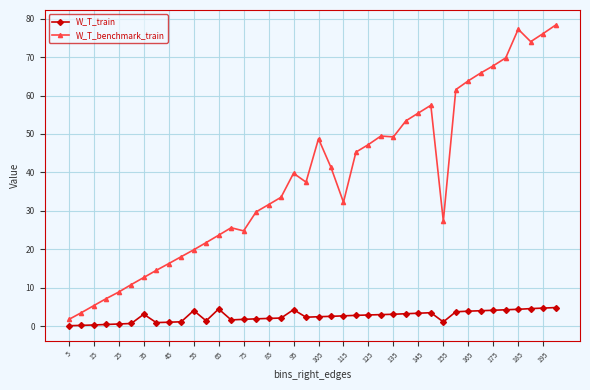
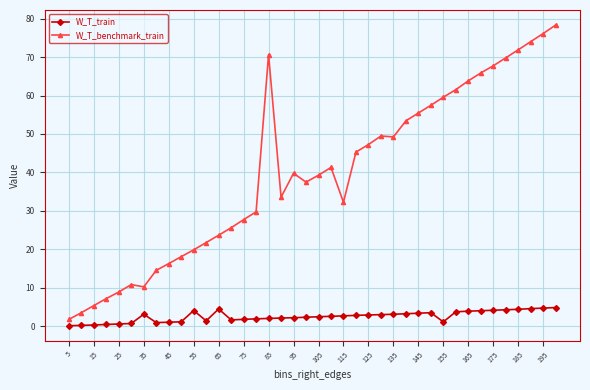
  {
    "W_T_train": {
      "5": 0,
      "15": 0,
      "25": 1,
      "35": 3,
      "45": 1,
      "55": 4,
      "65": 4,
      "75": 2,
      "85": 2,
-     "95": 4,
+     "95": 2,
      "105": 2,
      "115": 3,
      "125": 3,
      "135": 3,
      "145": 3,
      "155": 1,
      "165": 4,
      "175": 4,
      "185": 4,
      "195": 5
    },
    "W_T_benchmark_train": {
      "5": 2,
      "15": 5,
      "25": 9,
-     "35": 13,
+     "35": 10,
      "45": 16,
      "55": 20,
      "65": 24,
-     "75": 25,
-     "85": 32,
+     "75": 28,
+     "85": 71,
      "95": 40,
-     "105": 49,
+     "105": 39,
      "115": 32,
      "125": 47,
      "135": 49,
      "145": 55,
-     "155": 27,
+     "155": 60,
      "165": 64,
      "175": 68,
-     "185": 77,
+     "185": 72,
      "195": 76
    }
  }
